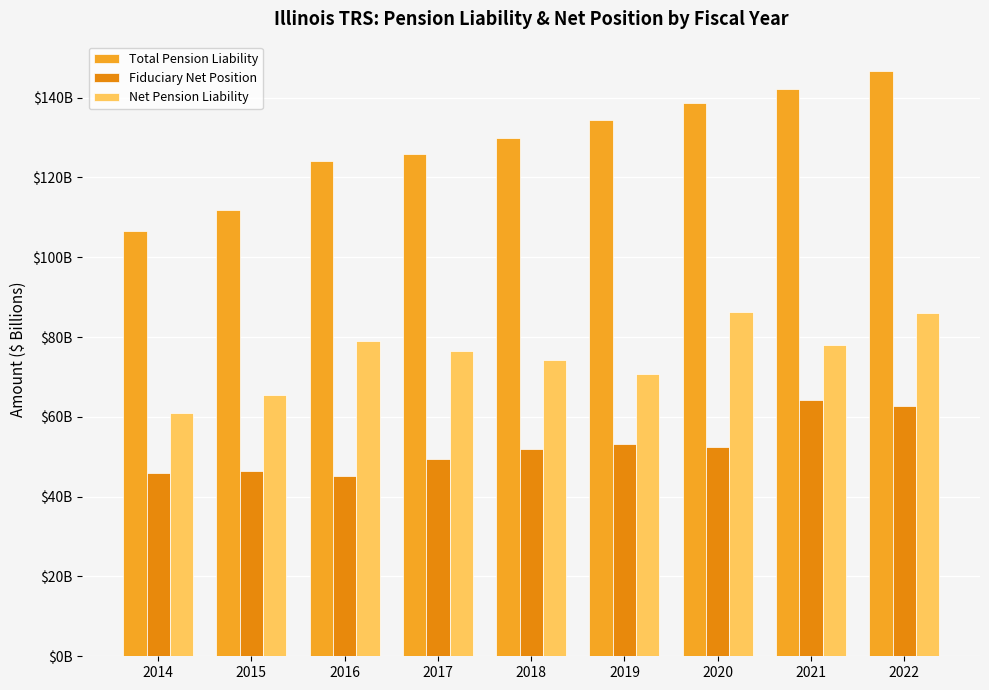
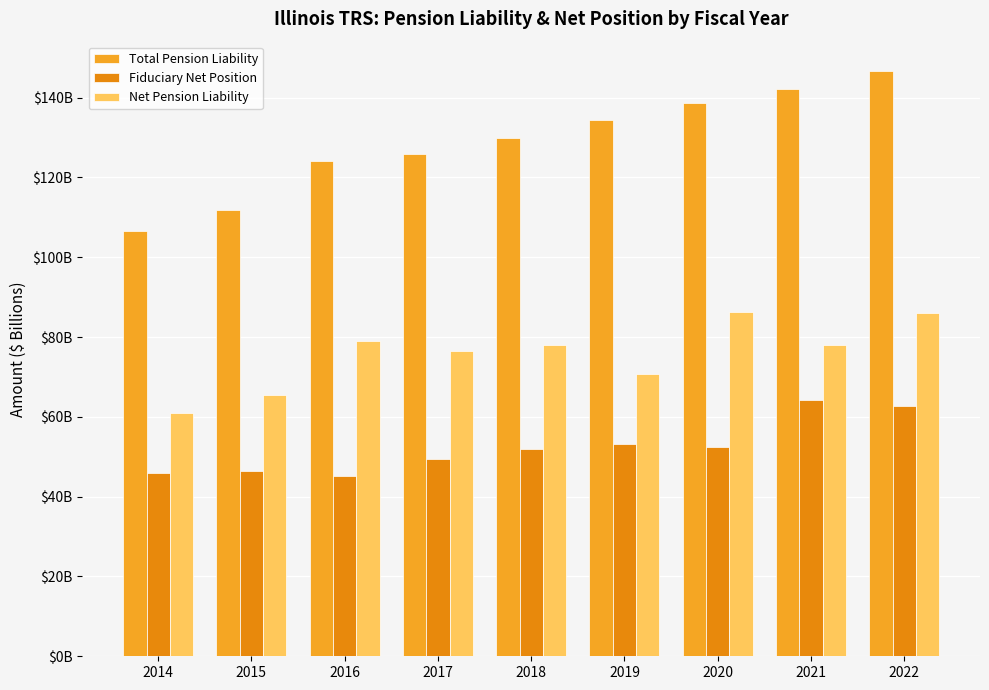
  {
    "Net Pension Liability": {
      "2014": "$61000000000",
      "2015": "$66000000000",
      "2016": "$79000000000",
      "2017": "$76000000000",
-     "2018": "$74000000000",
+     "2018": "$78000000000",
      "2019": "$71000000000",
      "2020": "$86000000000",
      "2021": "$78000000000",
      "2022": "$86000000000"
    }
  }
